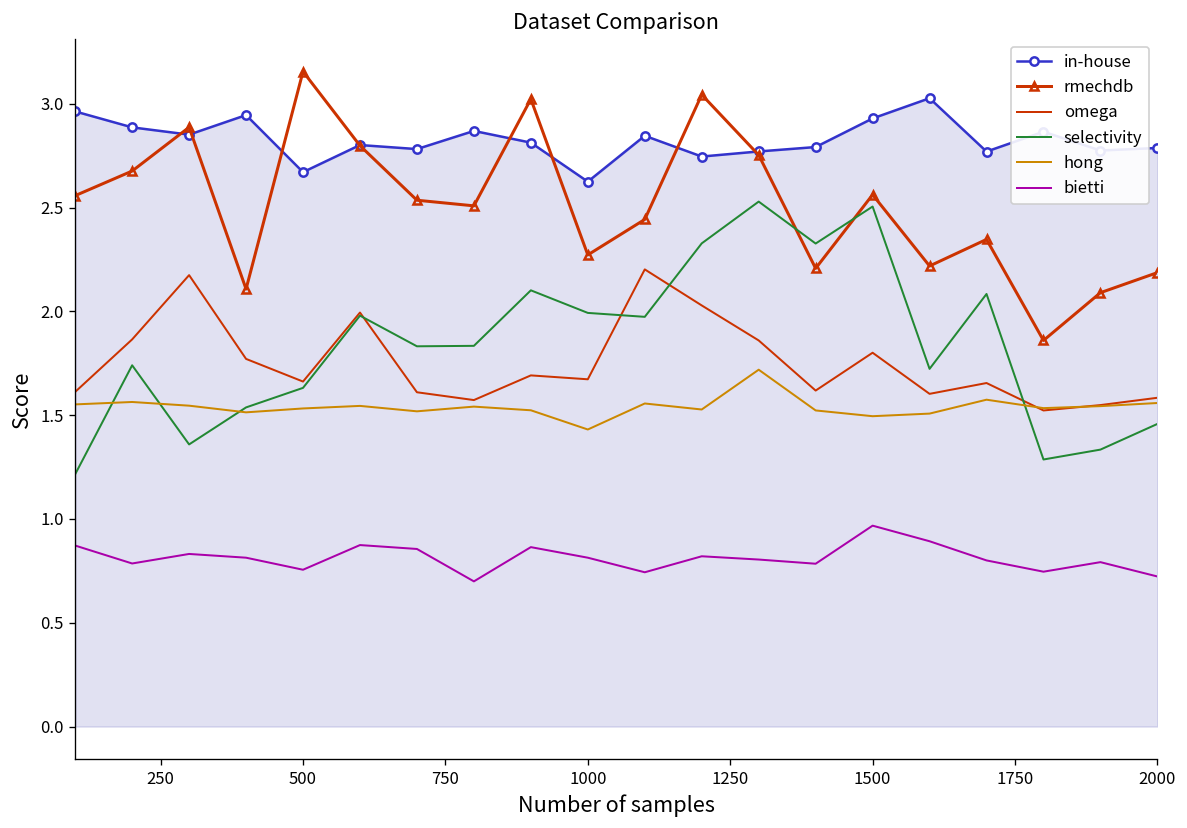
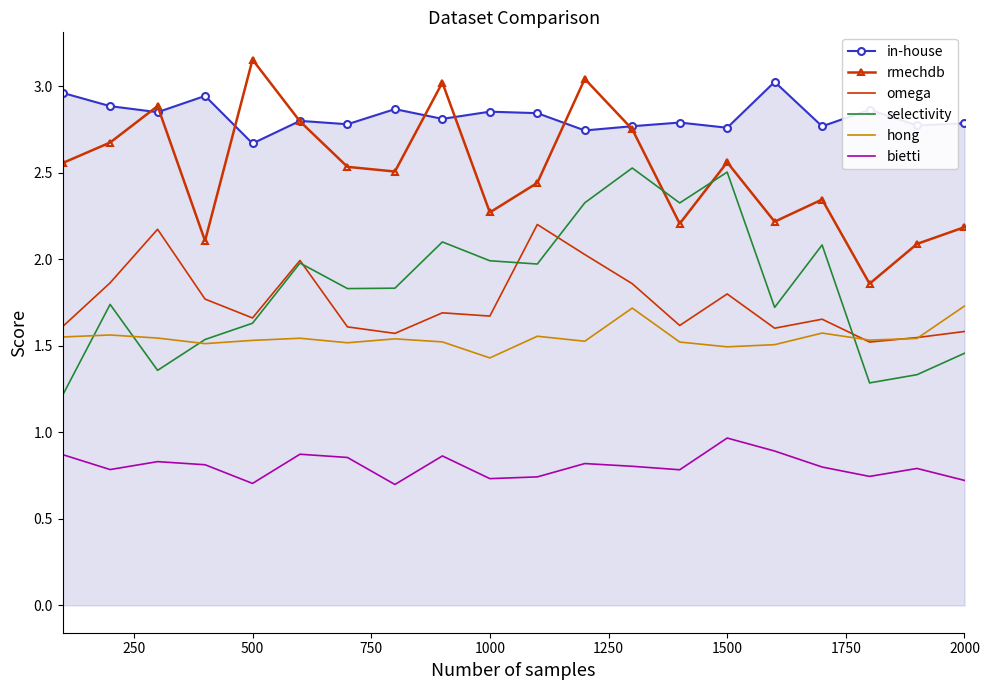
  {
    "in-house": {
      "500": 2.67,
-     "1000": 2.62,
-     "1500": 2.93,
+     "1000": 2.85,
+     "1500": 2.76,
      "2000": 2.79
    },
    "selectivity": {
      "500": 1.63,
      "1000": 1.99,
      "1500": 2.50,
      "2000": 1.46
    },
    "hong": {
      "500": 1.53,
      "1000": 1.43,
      "1500": 1.49,
-     "2000": 1.56
+     "2000": 1.73
    },
    "bietti": {
-     "500": 0.76,
-     "1000": 0.81,
+     "500": 0.71,
+     "1000": 0.73,
      "1500": 0.97,
      "2000": 0.72
    }
  }
